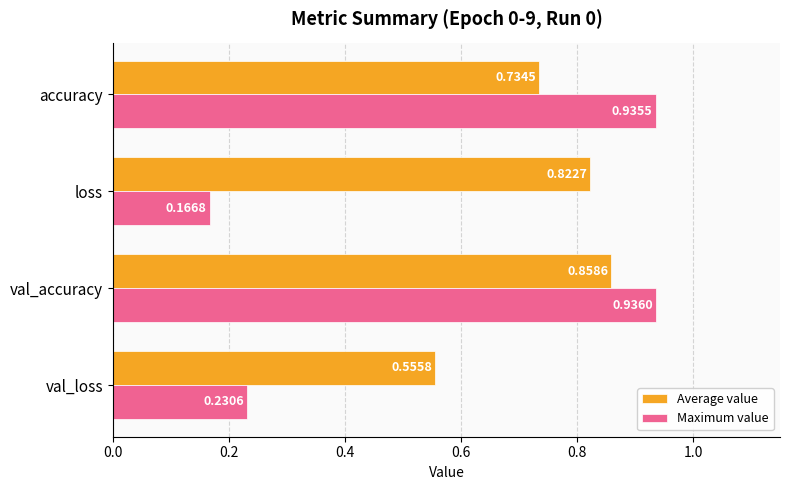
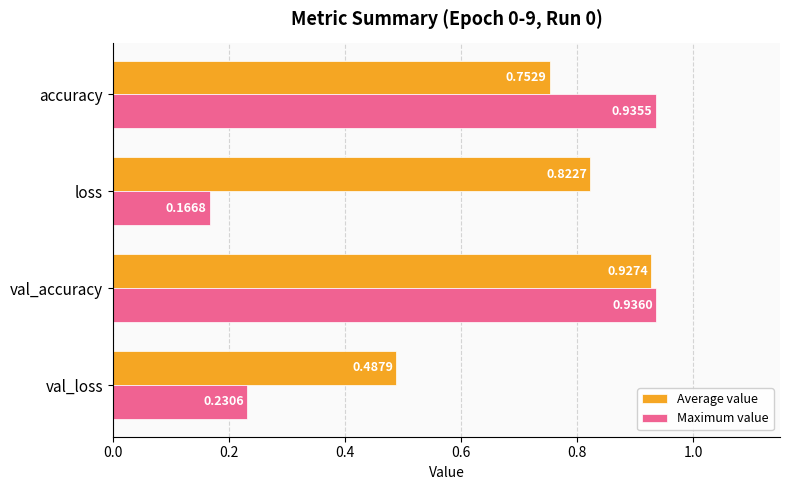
  {
    "Average value": {
-     "accuracy": 0.7345,
+     "accuracy": 0.7529,
      "loss": 0.8227,
-     "val_accuracy": 0.8586,
-     "val_loss": 0.5558
+     "val_accuracy": 0.9274,
+     "val_loss": 0.4879
    },
    "Maximum value": {
      "accuracy": 0.9355,
      "loss": 0.1668,
      "val_accuracy": 0.9360,
      "val_loss": 0.2306
    }
  }
